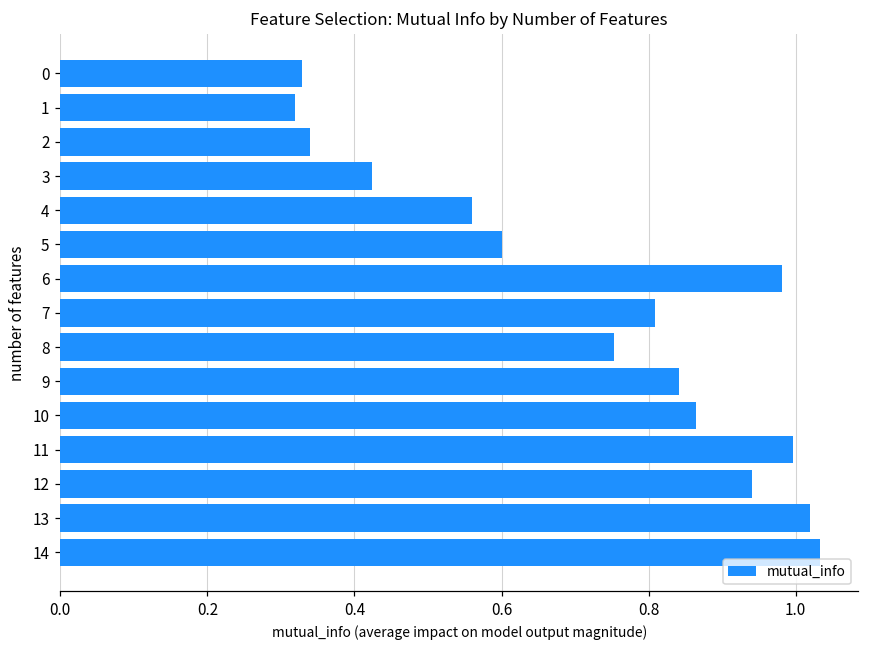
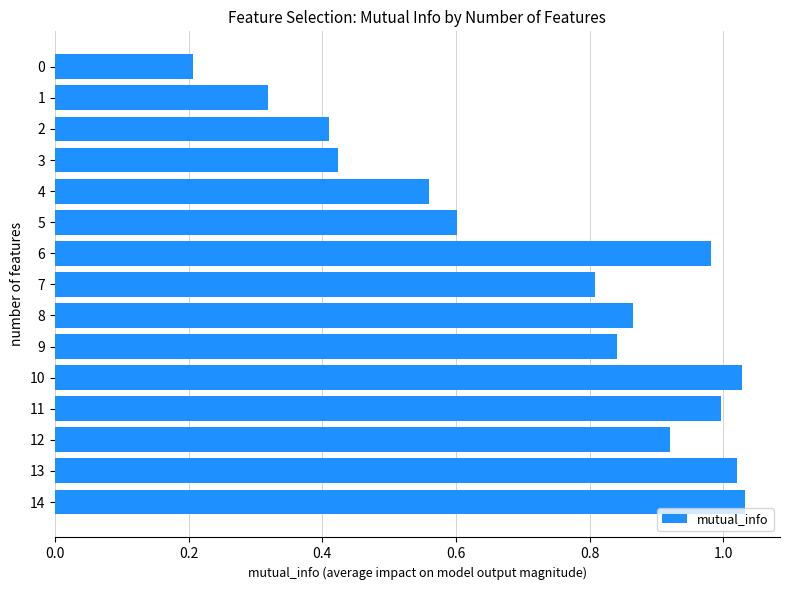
  {
-   "0": 0.33,
+   "0": 0.21,
    "1": 0.32,
-   "2": 0.34,
+   "2": 0.41,
    "3": 0.42,
    "4": 0.56,
    "5": 0.60,
    "6": 0.98,
    "7": 0.81,
-   "8": 0.75,
+   "8": 0.87,
    "9": 0.84,
-   "10": 0.87,
+   "10": 1.03,
    "11": 1.00,
-   "12": 0.94,
+   "12": 0.92,
    "13": 1.02,
    "14": 1.03
  }
